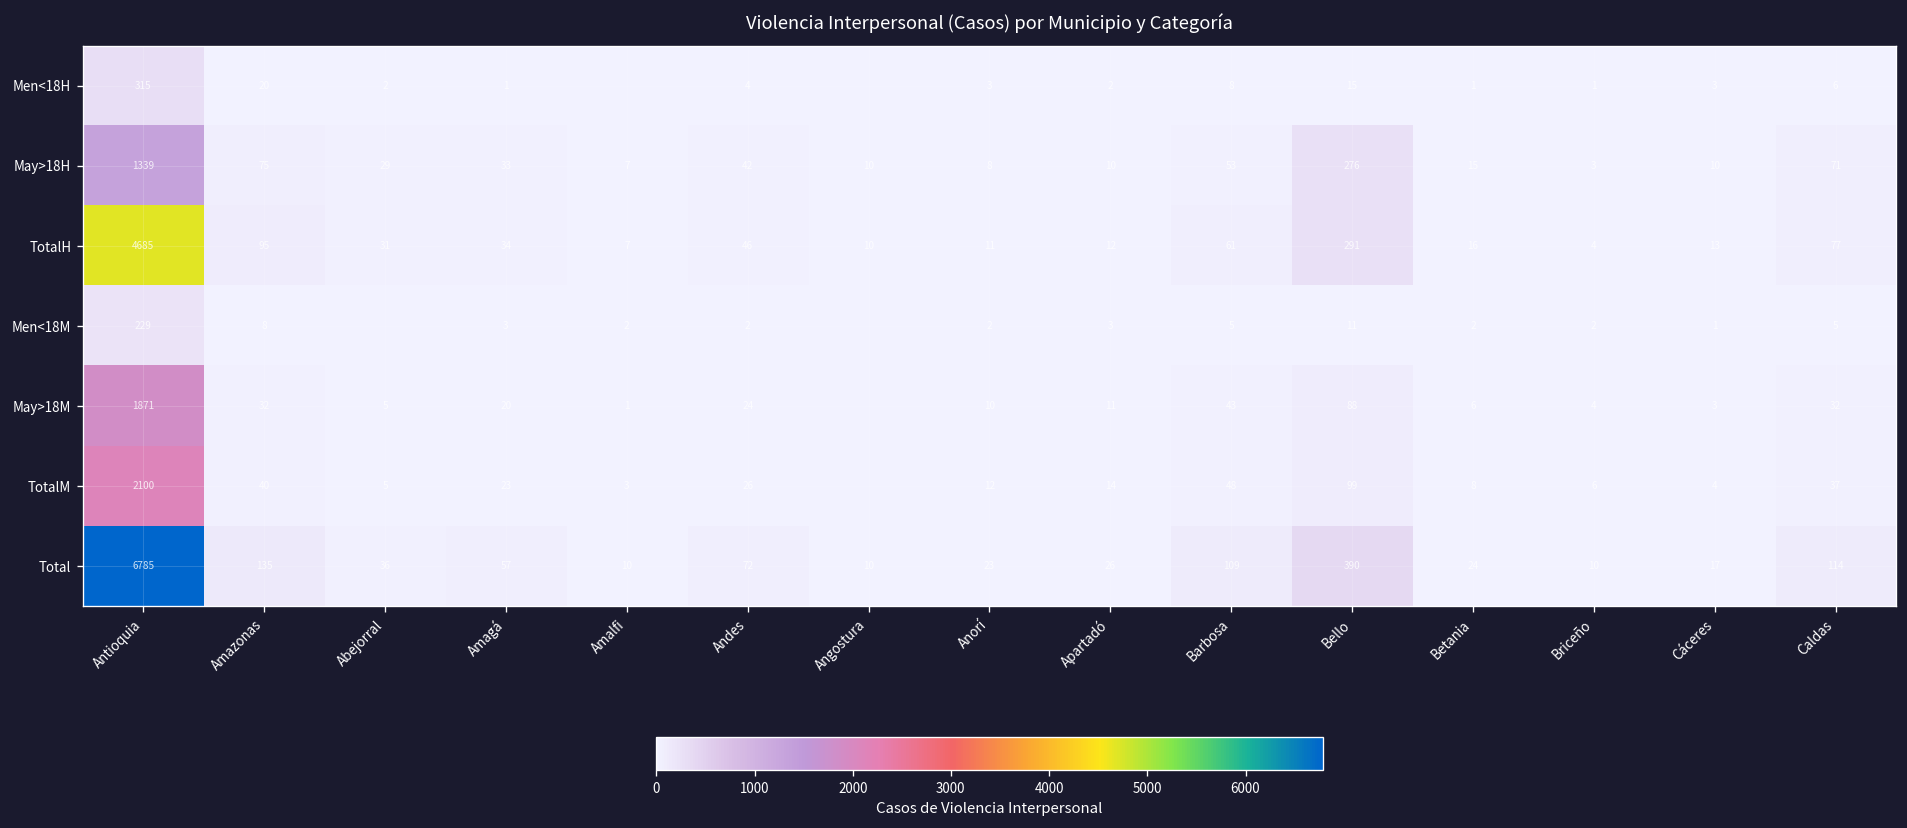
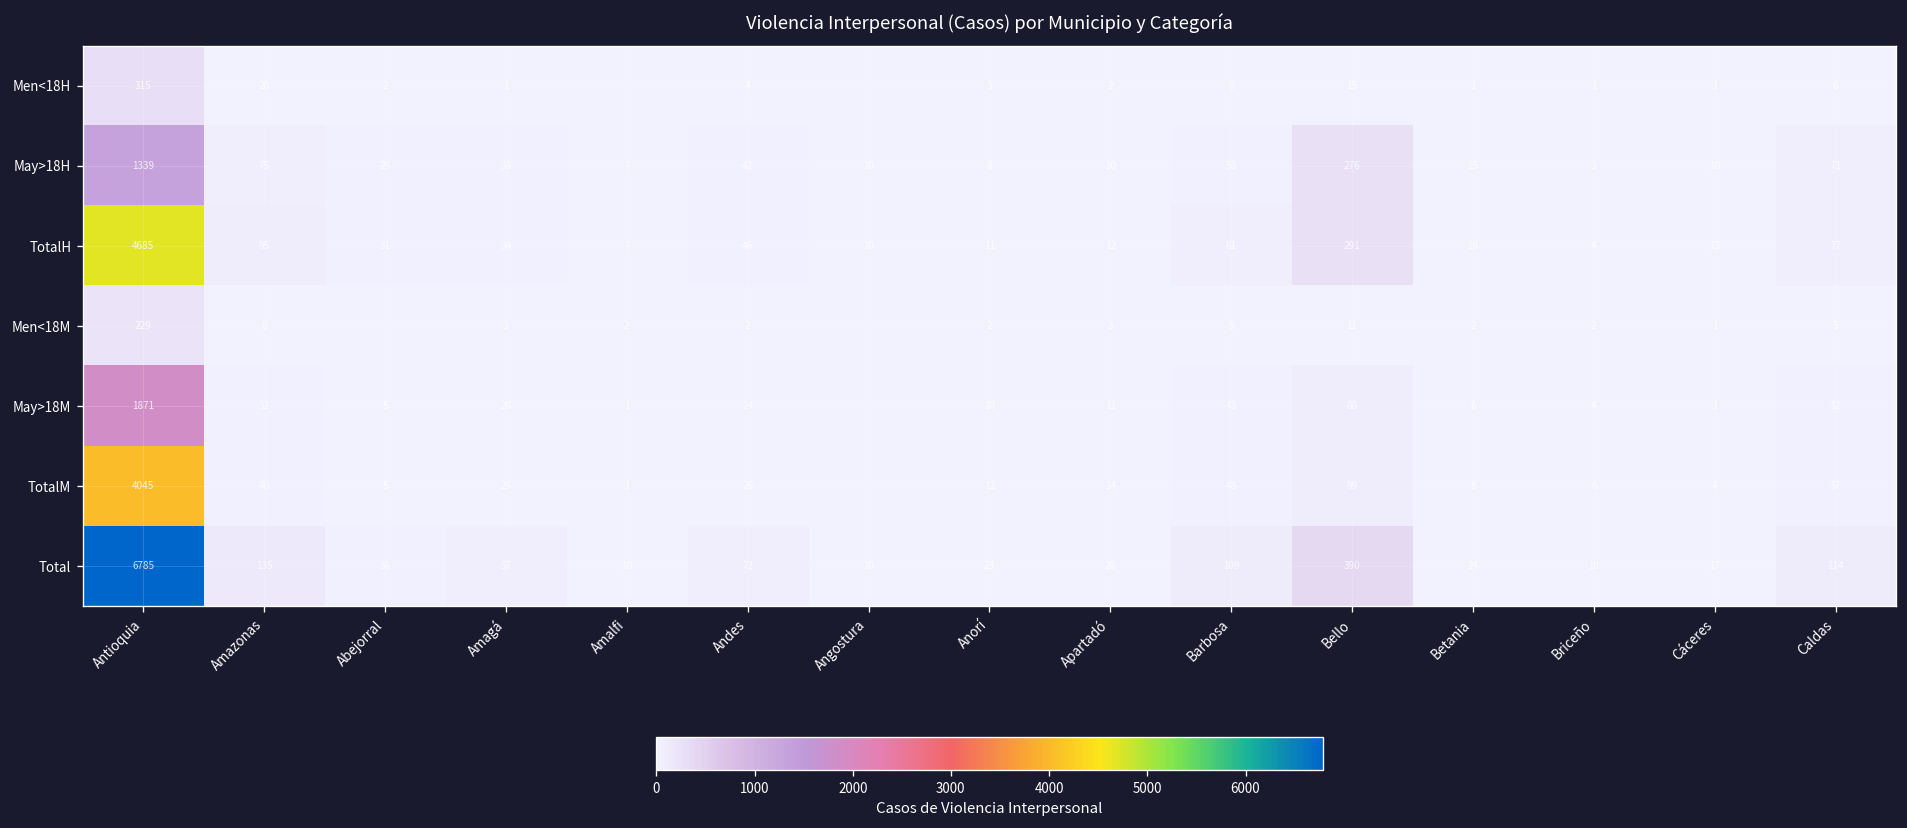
  {
    "May>18H": {
      "Antioquia": 1339
    },
    "TotalH": {
      "Antioquia": 4685
    },
    "May>18M": {
      "Antioquia": 1871
    },
    "TotalM": {
-     "Antioquia": 2100
+     "Antioquia": 4045
    },
    "Total": {
      "Antioquia": 6785
    }
  }
